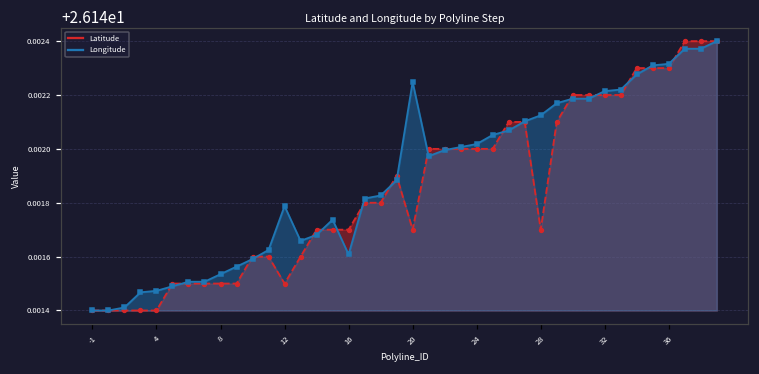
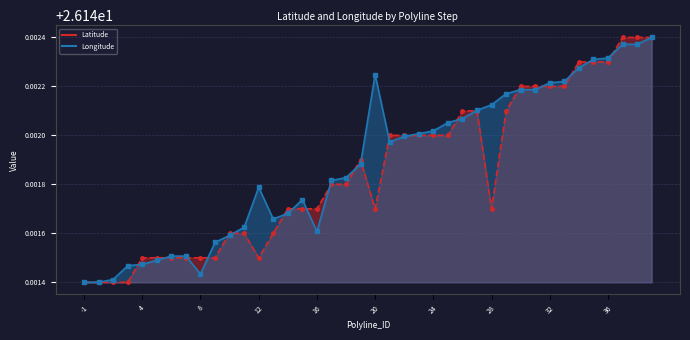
  {
    "Latitude": {
-     "4": 26.1414,
+     "4": 26.1415,
      "8": 26.1415,
      "12": 26.1415,
      "16": 26.1417,
      "20": 26.1417,
      "24": 26.1420,
      "28": 26.1417,
      "32": 26.1422,
      "36": 26.1423
    },
    "Longitude": {
      "4": 26.14147,
-     "8": 26.14153,
+     "8": 26.14143,
      "12": 26.14179,
      "16": 26.14161,
      "20": 26.14225,
      "24": 26.14202,
      "28": 26.14212,
      "32": 26.14221,
      "36": 26.14232
    }
  }
